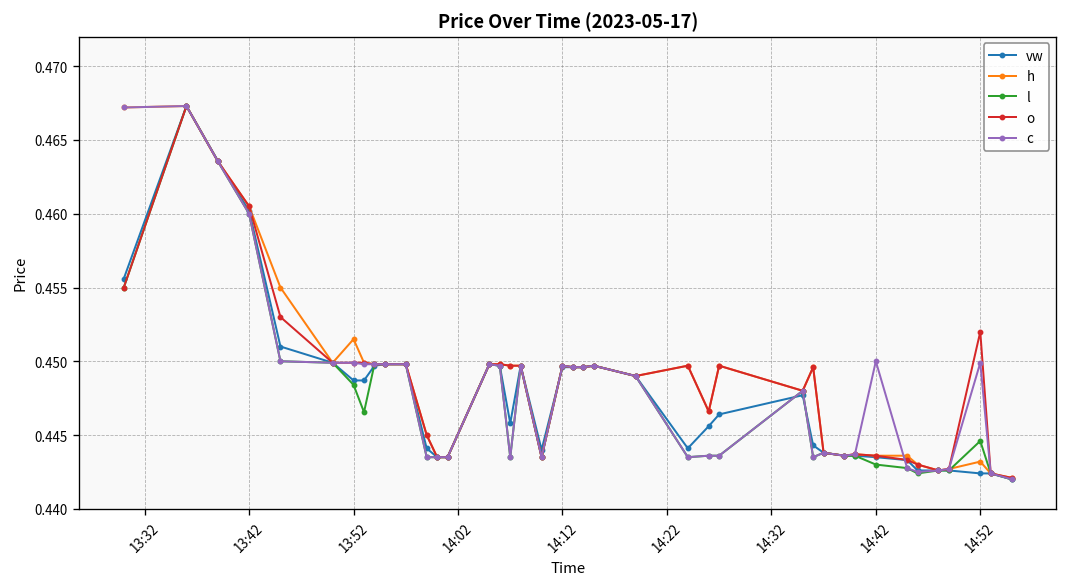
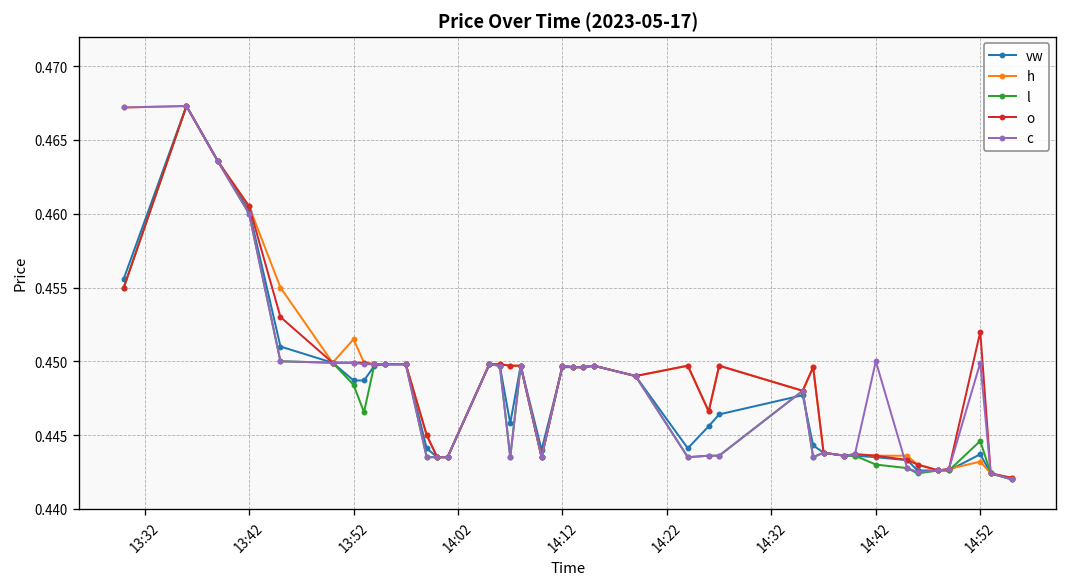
  {
    "vw": {
      "13:52": 0.4487,
-     "14:52": 0.4424
+     "14:52": 0.4437
    },
    "h": {
      "13:52": 0.4515,
      "14:52": 0.4432
    },
    "l": {
      "13:52": 0.4484,
      "14:42": 0.4430,
      "14:52": 0.4446
    },
    "o": {
      "14:52": 0.4520
    },
    "c": {
      "14:42": 0.4500,
      "14:52": 0.4499
    }
  }
